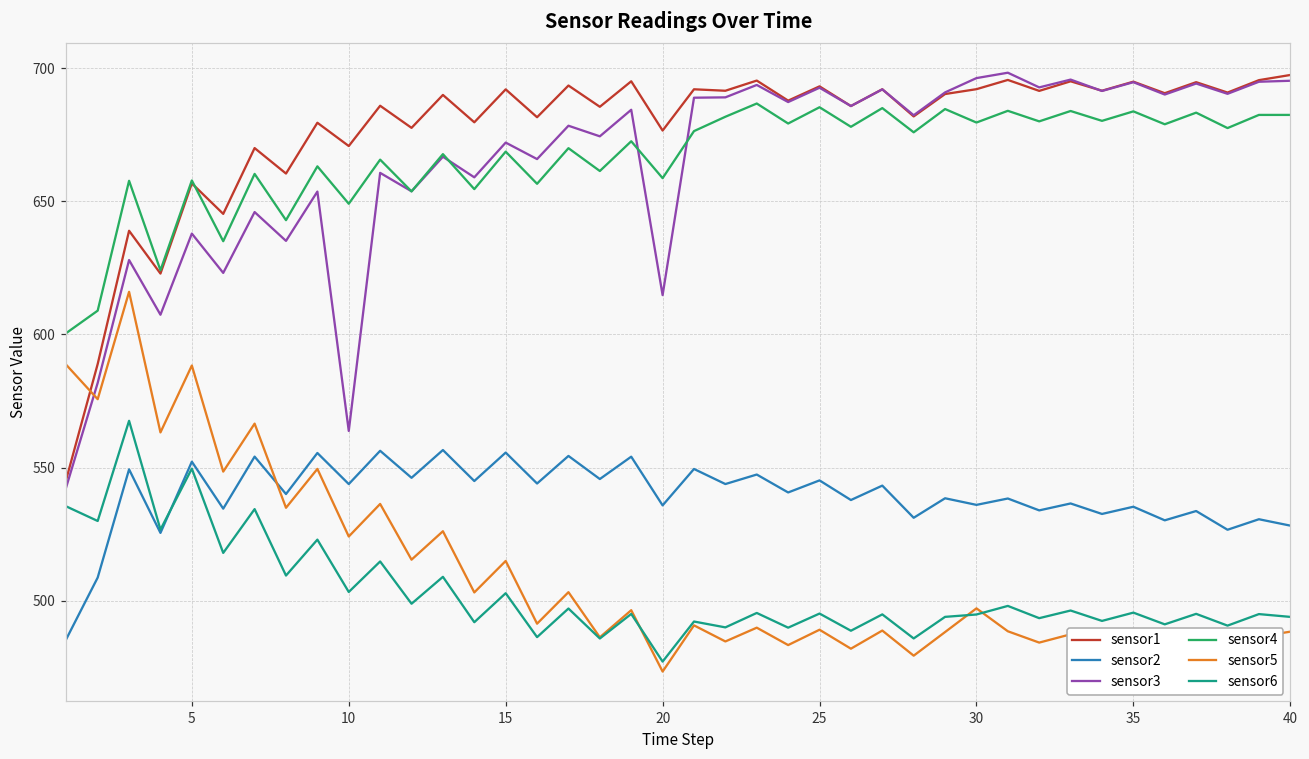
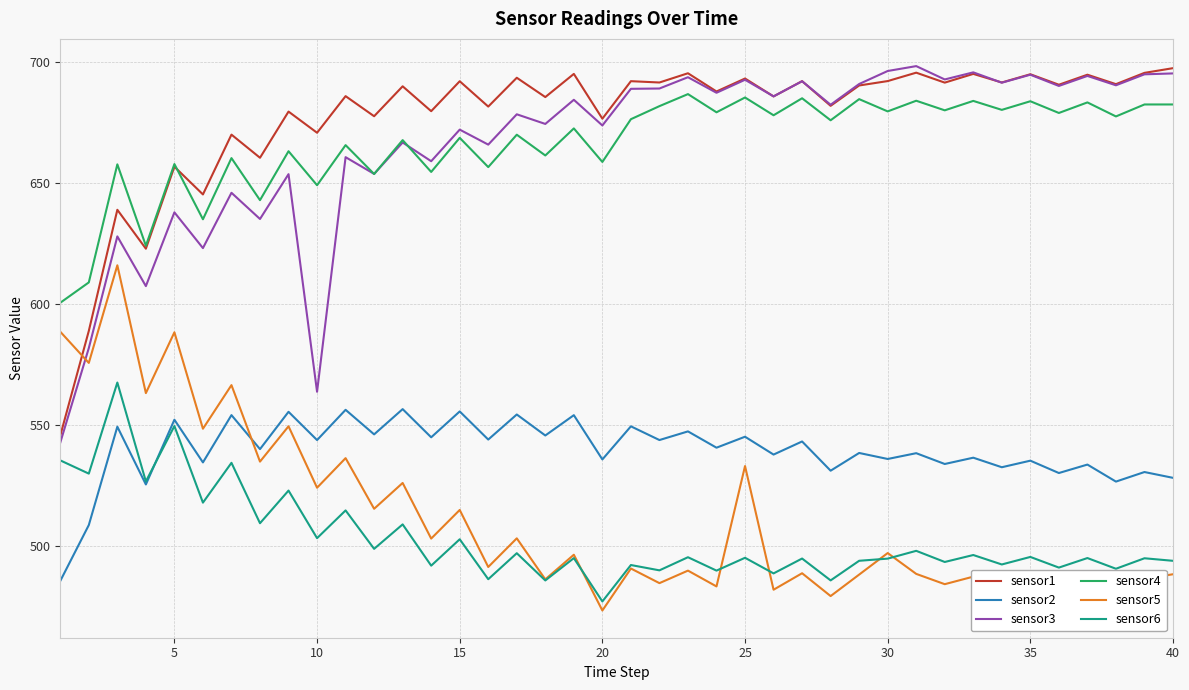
  {
    "sensor1": {
      "5": 657,
      "10": 671,
      "15": 692,
      "20": 677,
      "30": 692,
      "40": 697
    },
    "sensor2": {
      "5": 552,
      "10": 544,
      "15": 556,
      "20": 536,
      "25": 545,
      "30": 536,
      "35": 535,
      "40": 528
    },
    "sensor3": {
      "5": 638,
      "10": 564,
      "15": 672,
-     "20": 615,
+     "20": 674,
      "30": 696,
      "40": 695
    },
    "sensor5": {
      "5": 588,
      "10": 524,
      "15": 515,
      "20": 473,
-     "25": 489,
+     "25": 533,
      "30": 497,
      "40": 488
    }
  }
